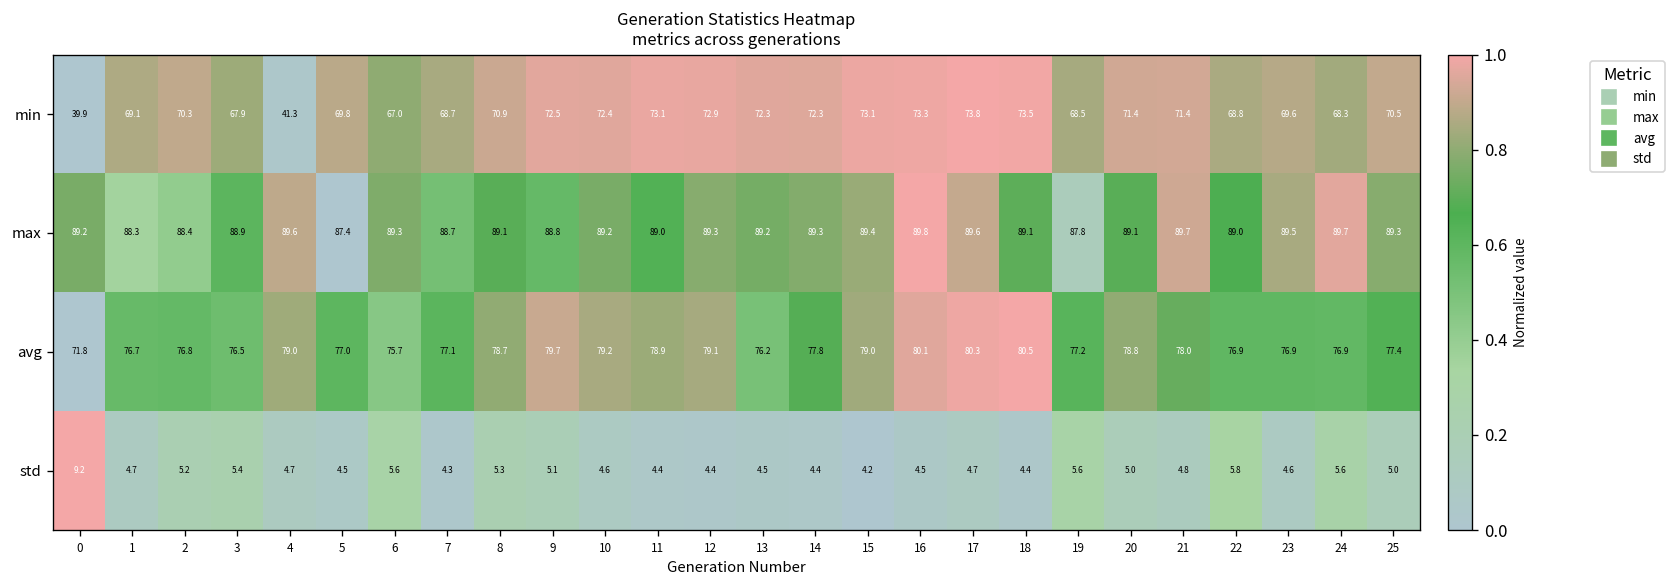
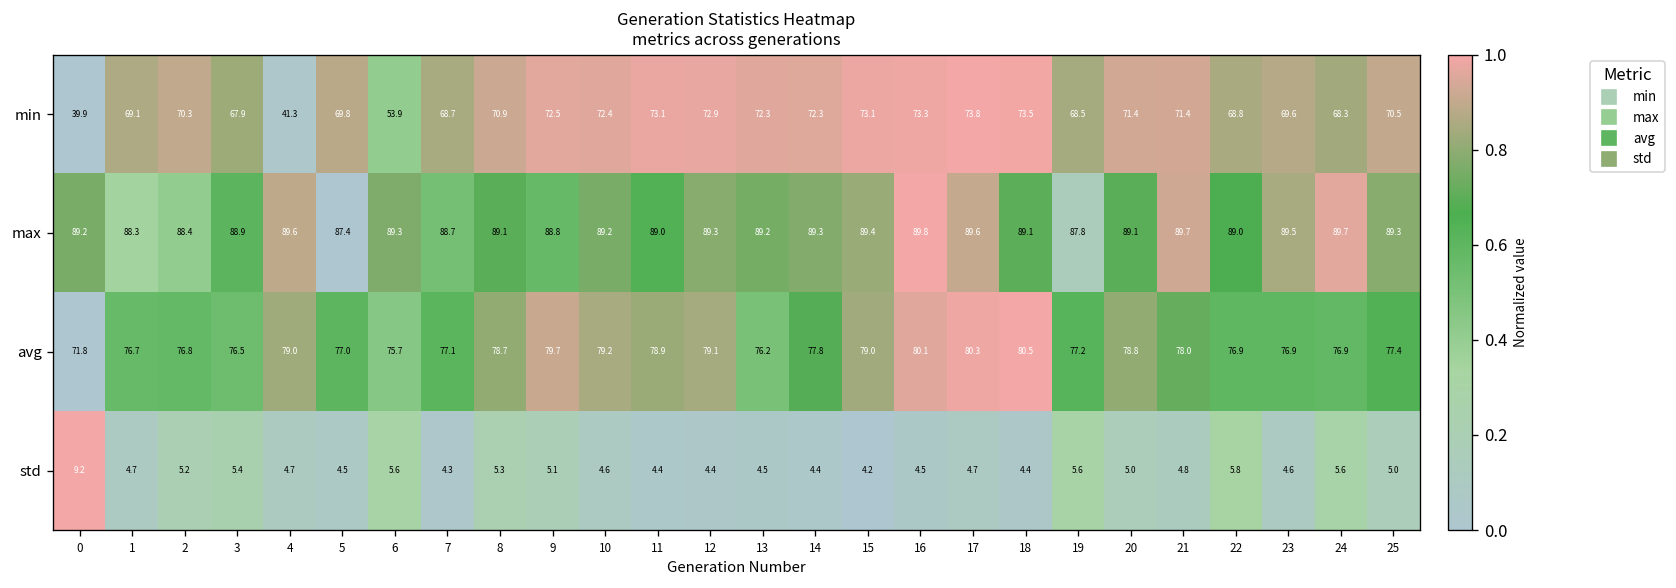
  {
    "min": {
      "0": 39.9,
      "1": 69.1,
      "2": 70.3,
      "3": 67.9,
      "4": 41.3,
      "5": 69.8,
-     "6": 67.0,
+     "6": 53.9,
      "7": 68.7,
      "8": 70.9,
      "9": 72.5,
      "10": 72.4,
      "11": 73.1,
      "12": 72.9,
      "13": 72.3,
      "14": 72.3,
      "15": 73.1,
      "16": 73.3,
      "17": 73.8,
      "18": 73.5,
      "19": 68.5,
      "20": 71.4,
      "21": 71.4,
      "22": 68.8,
      "23": 69.6,
      "24": 68.3,
      "25": 70.5
    },
    "max": {
      "0": 89.2,
      "1": 88.3,
      "2": 88.4,
      "3": 88.9,
      "4": 89.6,
      "5": 87.4,
      "6": 89.3,
      "7": 88.7,
      "8": 89.1,
      "9": 88.8,
      "10": 89.2,
      "11": 89.0,
      "12": 89.3,
      "13": 89.2,
      "14": 89.3,
      "15": 89.4,
      "16": 89.8,
      "17": 89.6,
      "18": 89.1,
      "19": 87.8,
      "20": 89.1,
      "21": 89.7,
      "22": 89.0,
      "23": 89.5,
      "24": 89.7,
      "25": 89.3
    },
    "avg": {
      "0": 71.8,
      "1": 76.7,
      "2": 76.8,
      "3": 76.5,
      "4": 79.0,
      "5": 77.0,
      "6": 75.7,
      "7": 77.1,
      "8": 78.7,
      "9": 79.7,
      "10": 79.2,
      "11": 78.9,
      "12": 79.1,
      "13": 76.2,
      "14": 77.8,
      "15": 79.0,
      "16": 80.1,
      "17": 80.3,
      "18": 80.5,
      "19": 77.2,
      "20": 78.8,
      "21": 78.0,
      "22": 76.9,
      "23": 76.9,
      "24": 76.9,
      "25": 77.4
    },
    "std": {
      "0": 9.2,
      "1": 4.7,
      "2": 5.2,
      "3": 5.4,
      "4": 4.7,
      "5": 4.5,
      "6": 5.6,
      "7": 4.3,
      "8": 5.3,
      "9": 5.1,
      "10": 4.6,
      "11": 4.4,
      "12": 4.4,
      "13": 4.5,
      "14": 4.4,
      "15": 4.2,
      "16": 4.5,
      "17": 4.7,
      "18": 4.4,
      "19": 5.6,
      "20": 5.0,
      "21": 4.8,
      "22": 5.8,
      "23": 4.6,
      "24": 5.6,
      "25": 5.0
    }
  }
